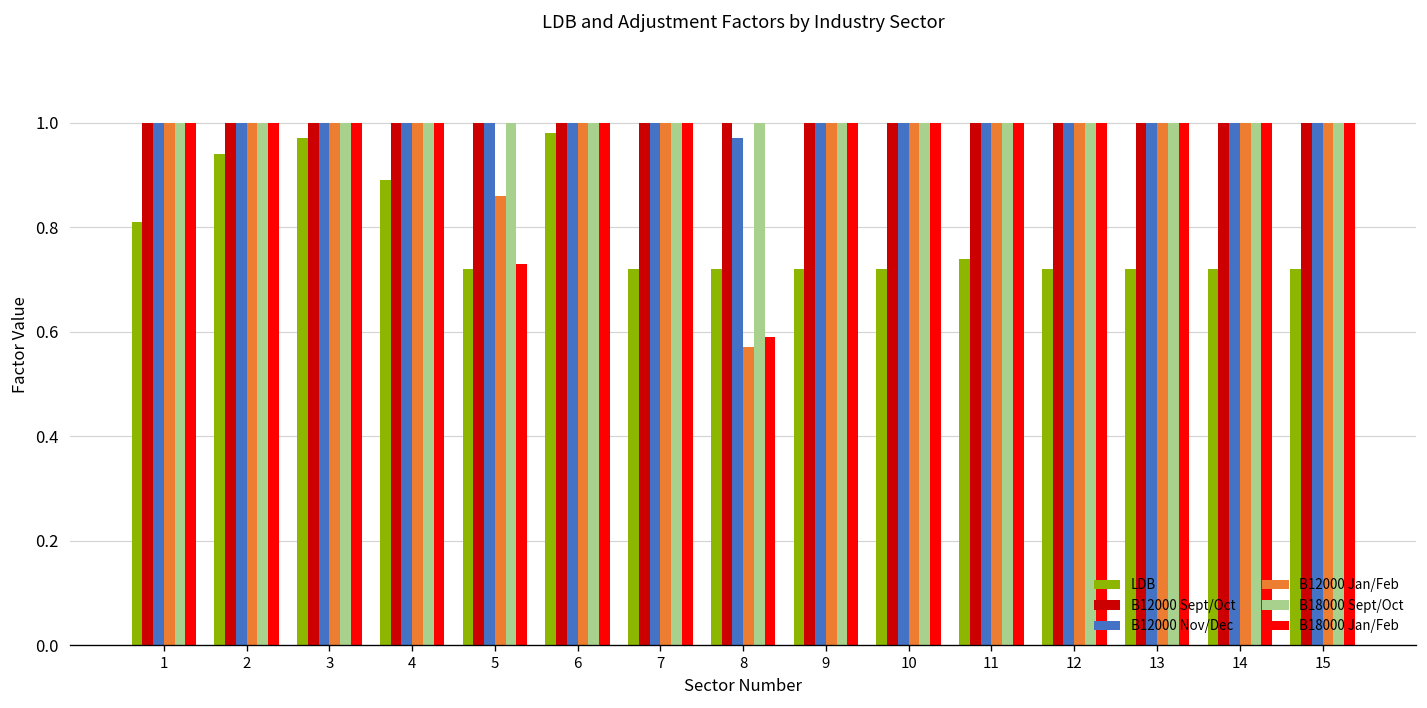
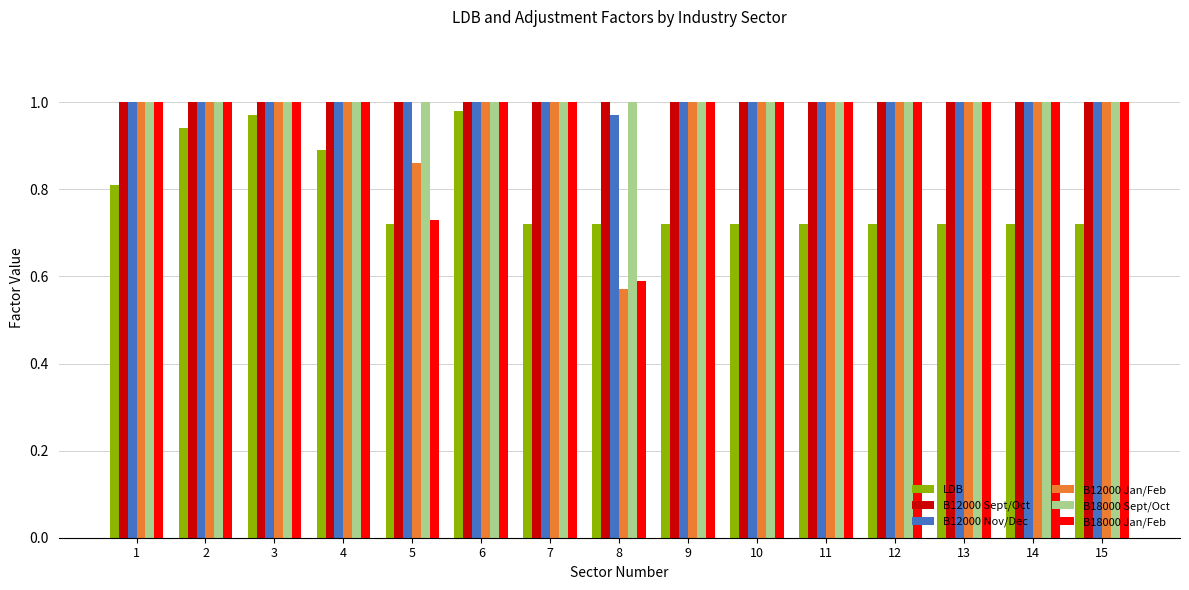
  {
    "LDB": {
      "1": 0.81,
      "2": 0.94,
      "3": 0.97,
      "4": 0.89,
      "5": 0.72,
      "6": 0.98,
      "7": 0.72,
      "8": 0.72,
      "9": 0.72,
      "10": 0.72,
-     "11": 0.74,
+     "11": 0.72,
      "12": 0.72,
      "13": 0.72,
      "14": 0.72,
      "15": 0.72
    },
    "B12000 Nov/Dec": {
      "1": 1.00,
      "2": 1.00,
      "3": 1.00,
      "4": 1.00,
      "5": 1.00,
      "6": 1.00,
      "7": 1.00,
      "8": 0.97,
      "9": 1.00,
      "10": 1.00,
      "11": 1.00,
      "12": 1.00,
      "13": 1.00,
      "14": 1.00,
      "15": 1.00
    },
    "B12000 Jan/Feb": {
      "1": 1.00,
      "2": 1.00,
      "3": 1.00,
      "4": 1.00,
      "5": 0.86,
      "6": 1.00,
      "7": 1.00,
      "8": 0.57,
      "9": 1.00,
      "10": 1.00,
      "11": 1.00,
      "12": 1.00,
      "13": 1.00,
      "14": 1.00,
      "15": 1.00
    },
    "B18000 Sept/Oct": {
      "1": 1.00,
      "2": 1.00,
      "3": 1.00,
      "4": 1.00,
      "5": 1.00,
      "6": 1.00,
      "7": 1.00,
      "8": 1.00,
      "9": 1.00,
      "10": 1.00,
      "11": 1.00,
      "12": 1.00,
      "13": 1.00,
      "14": 1.00,
      "15": 1.00
    }
  }
